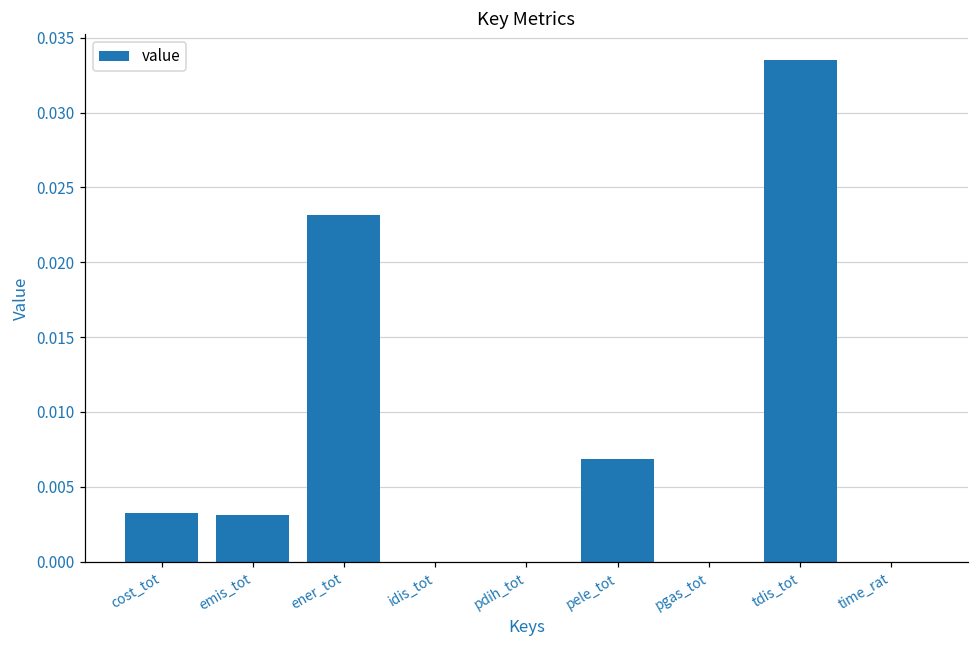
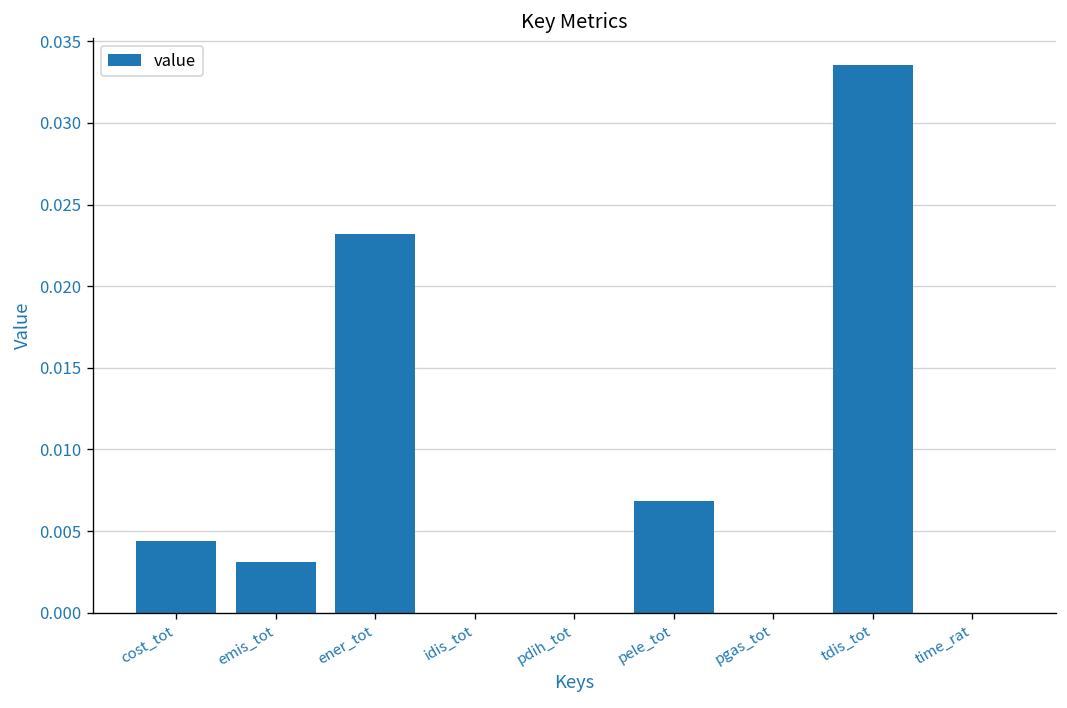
  {
-   "cost_tot": 0.0033,
+   "cost_tot": 0.0044,
    "emis_tot": 0.0031,
    "ener_tot": 0.0232,
    "idis_tot": 0.0000,
    "pdih_tot": 0.0000,
    "pele_tot": 0.0068,
    "pgas_tot": 0.0000,
    "tdis_tot": 0.0335
  }
